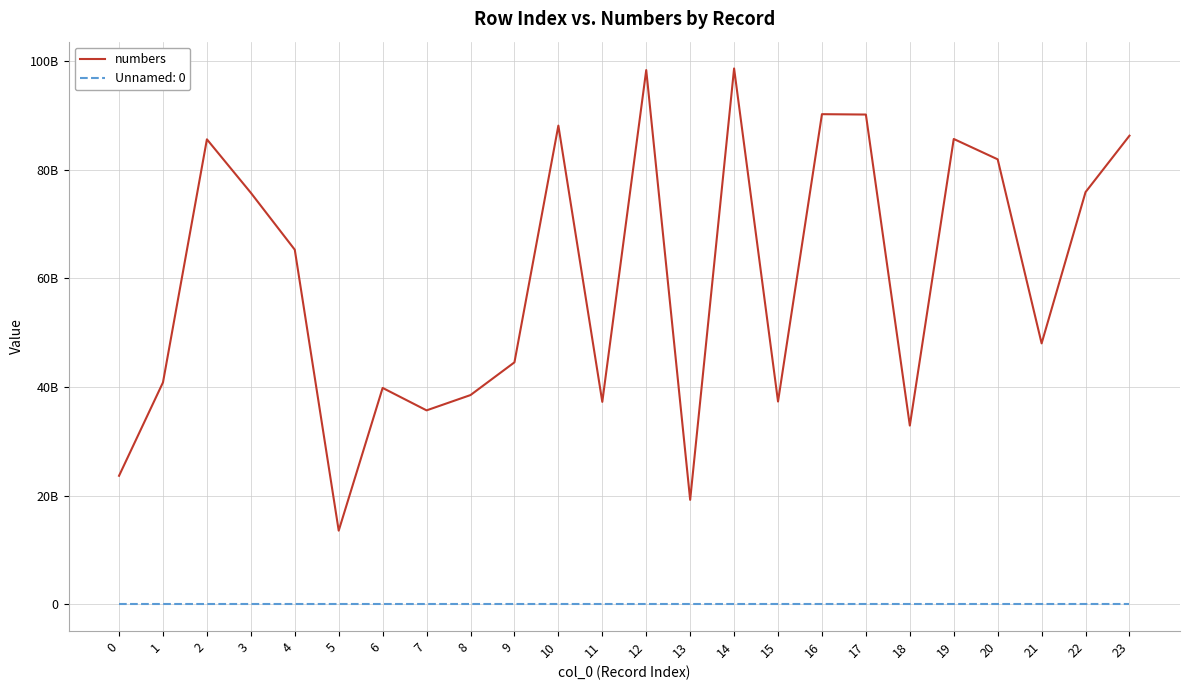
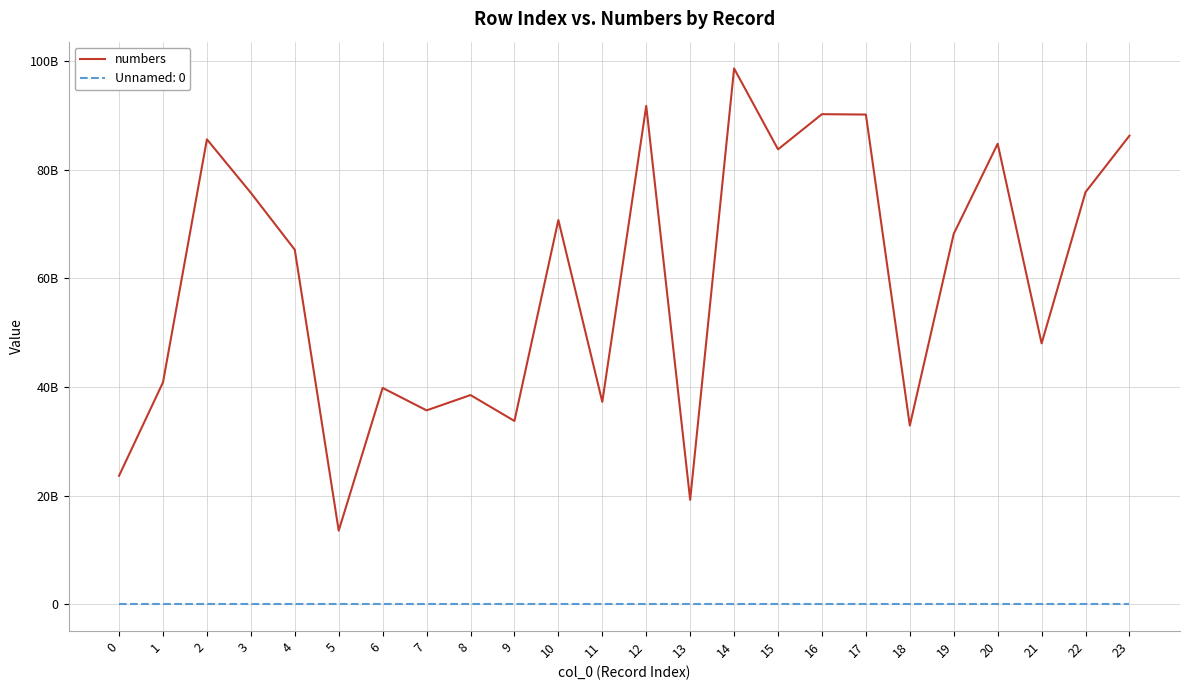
  {
    "numbers": {
      "0": 24000000000,
      "1": 41000000000,
      "2": 86000000000,
      "3": 76000000000,
      "4": 65000000000,
      "5": 14000000000,
      "6": 40000000000,
      "7": 36000000000,
      "8": 39000000000,
-     "9": 45000000000,
-     "10": 88000000000,
+     "9": 34000000000,
+     "10": 71000000000,
      "11": 37000000000,
-     "12": 98000000000,
+     "12": 92000000000,
      "13": 19000000000,
      "14": 99000000000,
-     "15": 37000000000,
+     "15": 84000000000,
      "16": 90000000000,
      "17": 90000000000,
      "18": 33000000000,
-     "19": 86000000000,
-     "20": 82000000000,
+     "19": 68000000000,
+     "20": 85000000000,
      "21": 48000000000,
      "22": 76000000000,
      "23": 86000000000
    },
    "Unnamed: 0": {
      "0": 0,
      "1": 0,
      "2": 0,
      "3": 0,
      "4": 0,
      "5": 0,
      "6": 0,
      "7": 0,
      "8": 0,
      "9": 0,
      "10": 0,
      "11": 0,
      "12": 0,
      "13": 0,
      "14": 0,
      "15": 0,
      "16": 0,
      "17": 0,
      "18": 0,
      "19": 0,
      "20": 0,
      "21": 0,
      "22": 0,
      "23": 0
    }
  }
